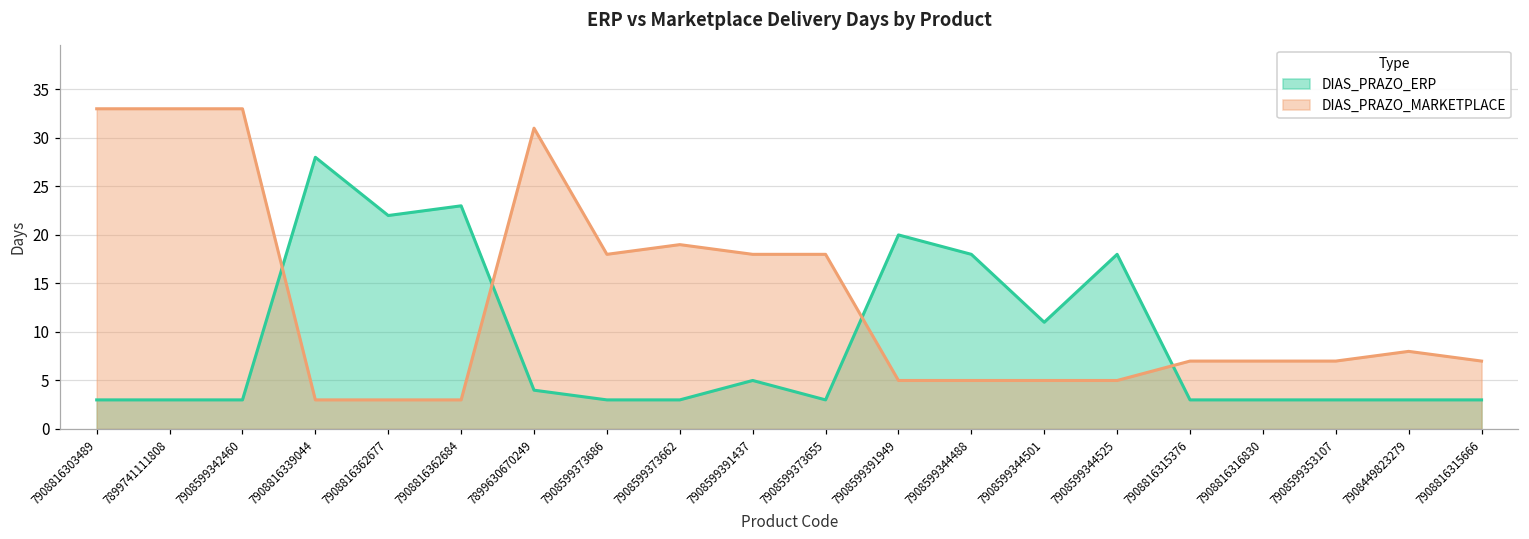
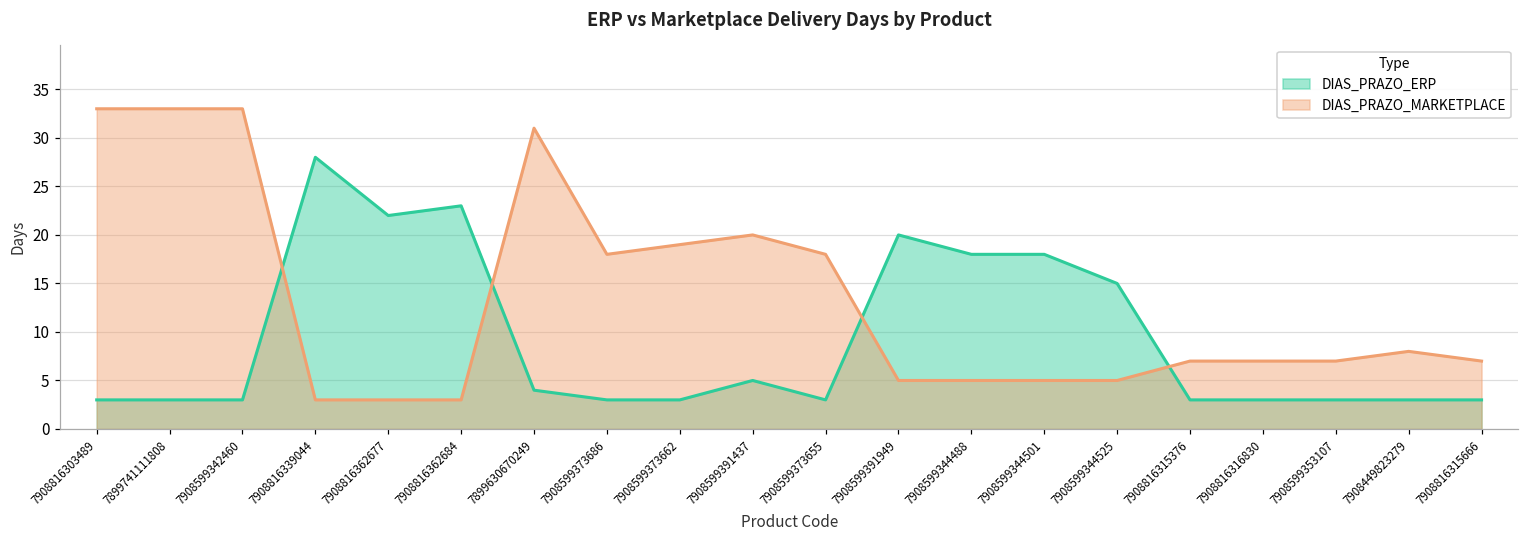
  {
    "DIAS_PRAZO_ERP": {
      "7908816303489": 3,
      "7899741111808": 3,
      "7908599342460": 3,
      "7908816339044": 28,
      "7908816362677": 22,
      "7908816362684": 23,
      "7899630670249": 4,
      "7908599373686": 3,
      "7908599373662": 3,
      "7908599391437": 5,
      "7908599373655": 3,
      "7908599391949": 20,
      "7908599344488": 18,
-     "7908599344501": 11,
-     "7908599344525": 18,
+     "7908599344501": 18,
+     "7908599344525": 15,
      "7908816315376": 3,
      "7908816316830": 3,
      "7908599353107": 3,
      "7908449823279": 3,
      "7908816315666": 3
    },
    "DIAS_PRAZO_MARKETPLACE": {
      "7908816303489": 33,
      "7899741111808": 33,
      "7908599342460": 33,
      "7908816339044": 3,
      "7908816362677": 3,
      "7908816362684": 3,
      "7899630670249": 31,
      "7908599373686": 18,
      "7908599373662": 19,
-     "7908599391437": 18,
+     "7908599391437": 20,
      "7908599373655": 18,
      "7908599391949": 5,
      "7908599344488": 5,
      "7908599344501": 5,
      "7908599344525": 5,
      "7908816315376": 7,
      "7908816316830": 7,
      "7908599353107": 7,
      "7908449823279": 8,
      "7908816315666": 7
    }
  }
